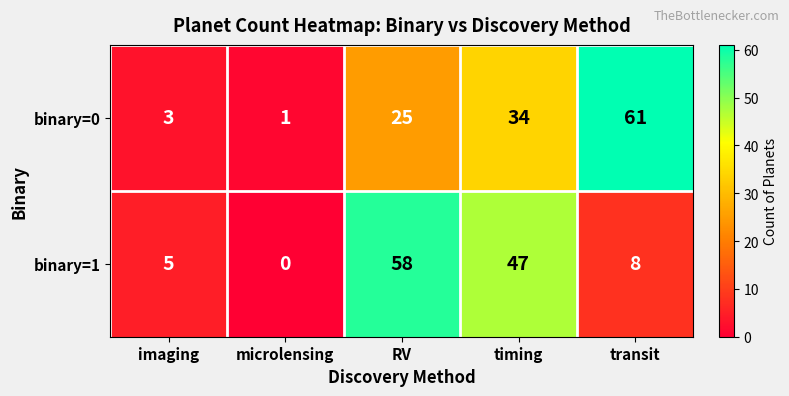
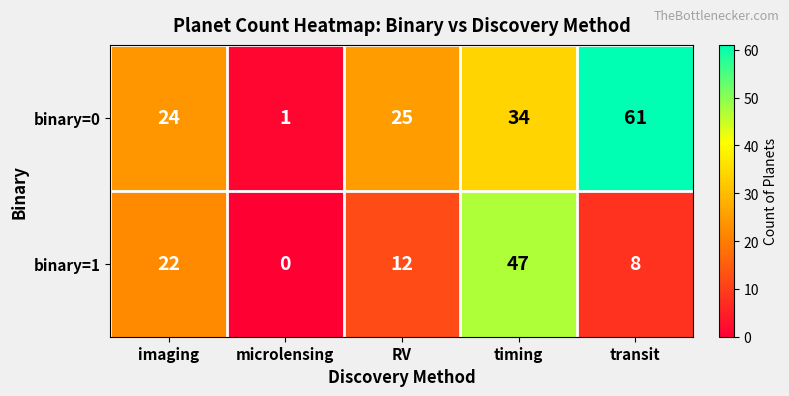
  {
    "binary=0": {
-     "imaging": 3,
+     "imaging": 24,
      "microlensing": 1,
      "RV": 25,
      "timing": 34,
      "transit": 61
    },
    "binary=1": {
-     "imaging": 5,
+     "imaging": 22,
      "microlensing": 0,
-     "RV": 58,
+     "RV": 12,
      "timing": 47,
      "transit": 8
    }
  }
